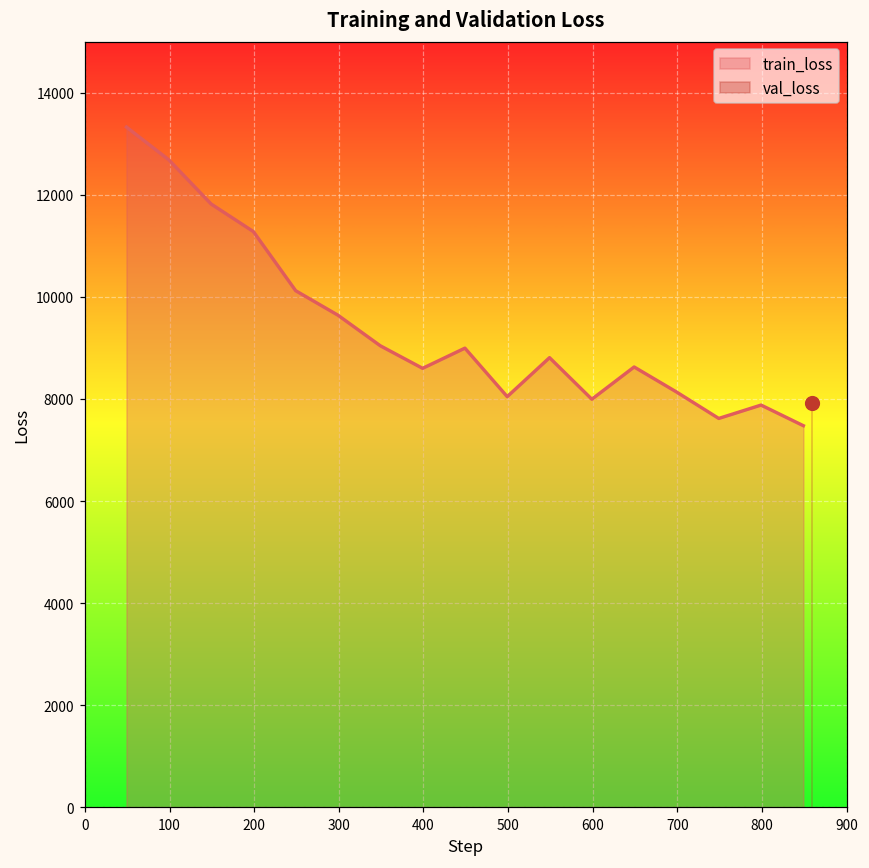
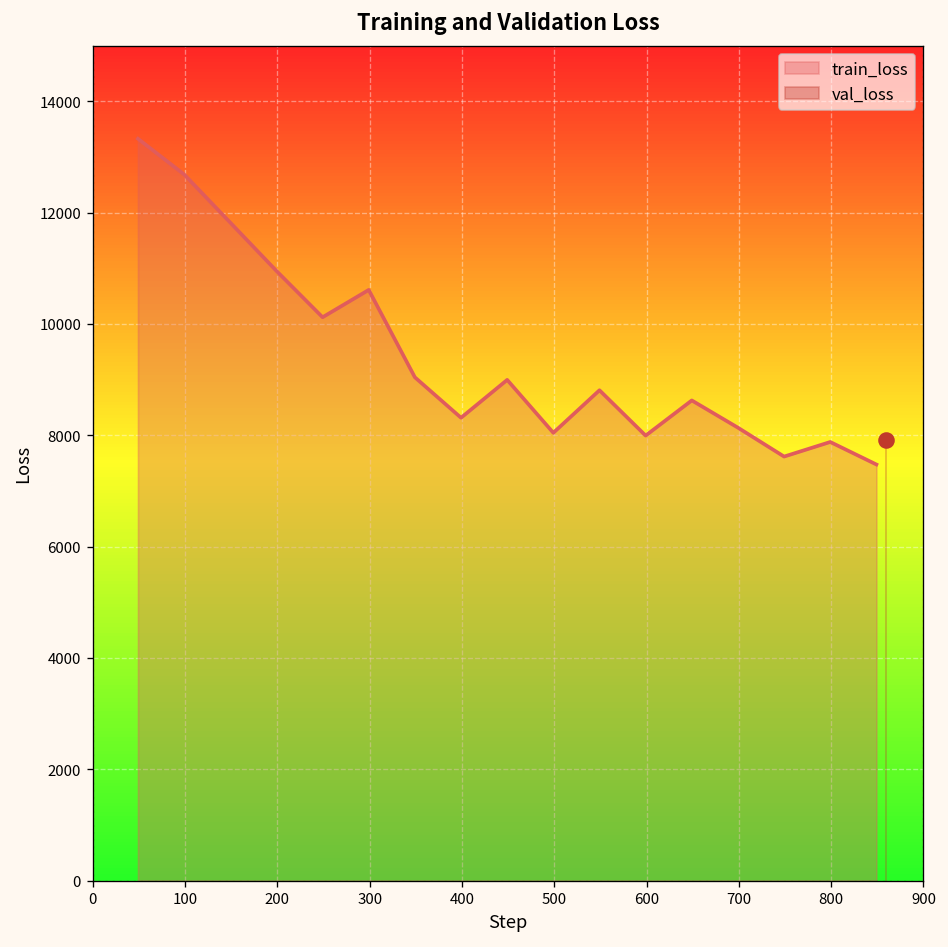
  {
    "train_loss": {
      "100": 12700,
-     "200": 11300,
-     "300": 9600,
-     "400": 8600,
+     "200": 11000,
+     "300": 10600,
+     "400": 8300,
      "500": 8000,
      "600": 8000,
      "700": 8100,
      "800": 7900
    }
  }
